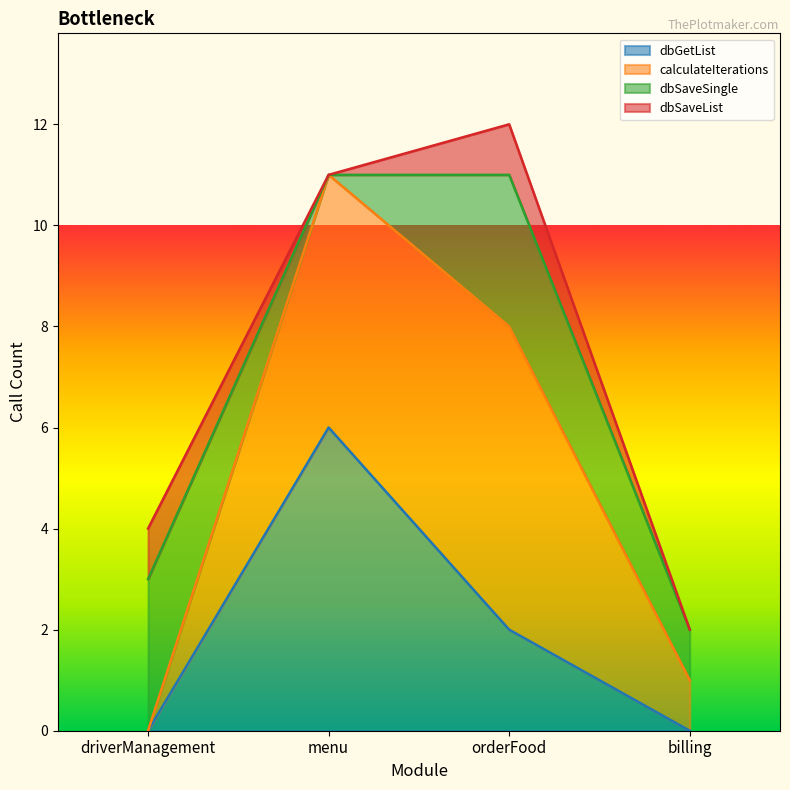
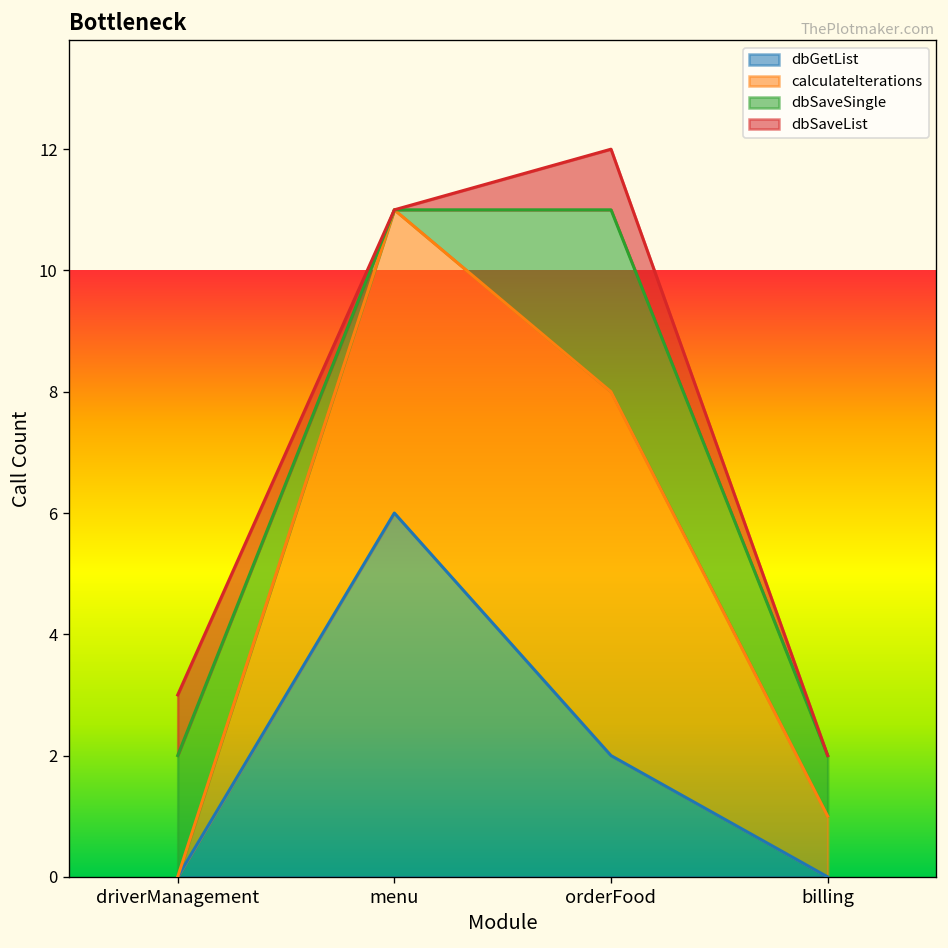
  {
    "dbGetList": {
      "menu": 6,
      "orderFood": 2,
      "billing": 0
    },
    "calculateIterations": {
      "orderFood": 6,
      "billing": 1
    },
    "dbSaveSingle": {
-     "driverManagement": 3,
+     "driverManagement": 2,
      "orderFood": 3
    },
    "dbSaveList": {
      "driverManagement": 1,
      "orderFood": 1
    }
  }
